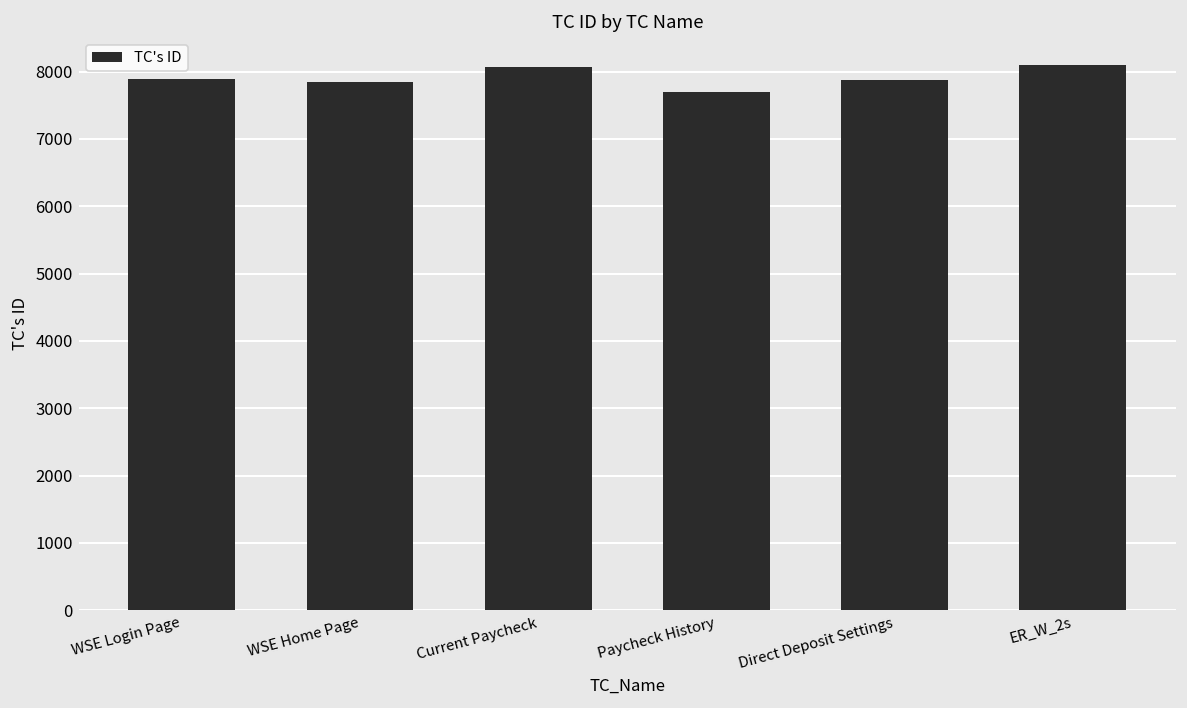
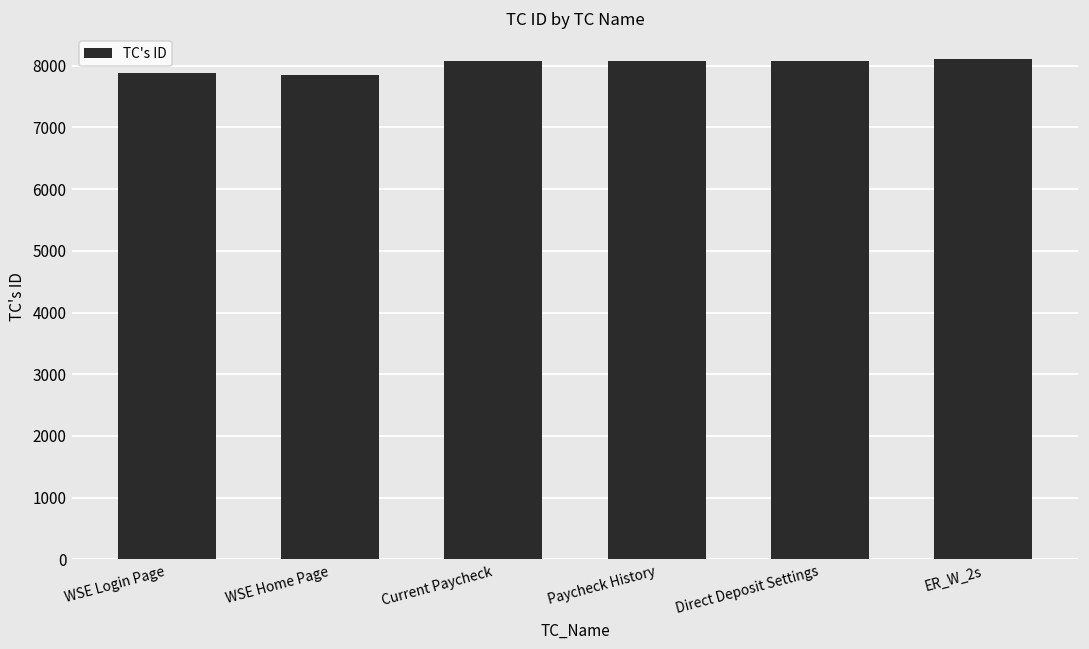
  {
    "WSE Login Page": 7900,
    "WSE Home Page": 7900,
    "Current Paycheck": 8100,
-   "Paycheck History": 7700,
-   "Direct Deposit Settings": 7900,
+   "Paycheck History": 8100,
+   "Direct Deposit Settings": 8100,
    "ER_W_2s": 8100
  }
